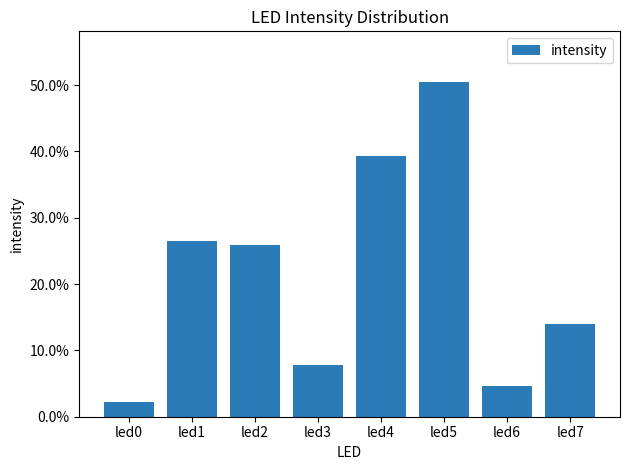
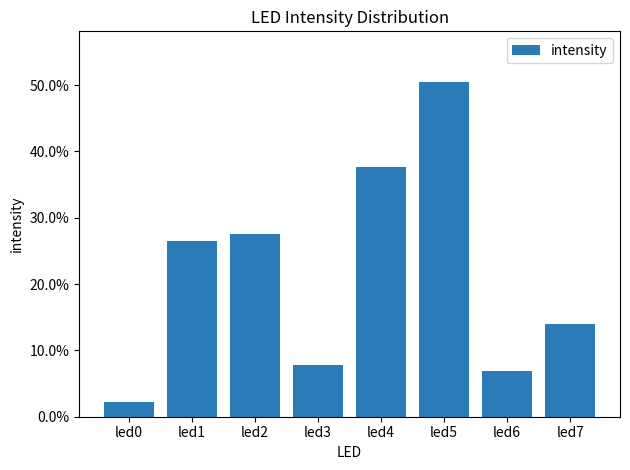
  {
    "led0": "2%",
    "led1": "27%",
-   "led2": "26%",
+   "led2": "28%",
    "led3": "8%",
-   "led4": "39%",
+   "led4": "38%",
    "led5": "51%",
-   "led6": "5%",
+   "led6": "7%",
    "led7": "14%"
  }
